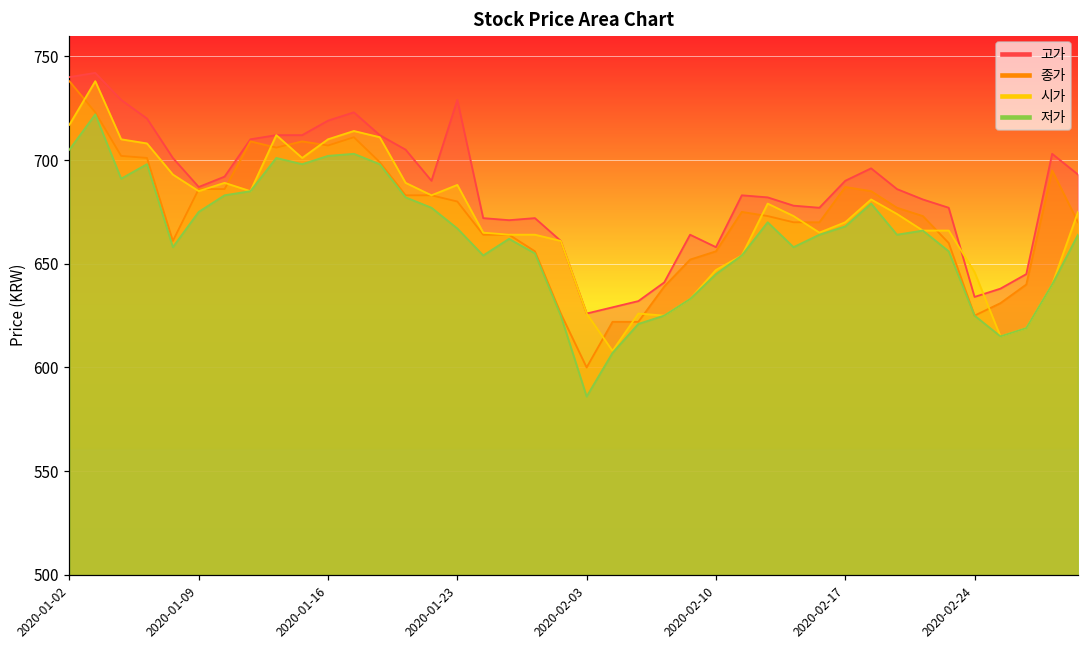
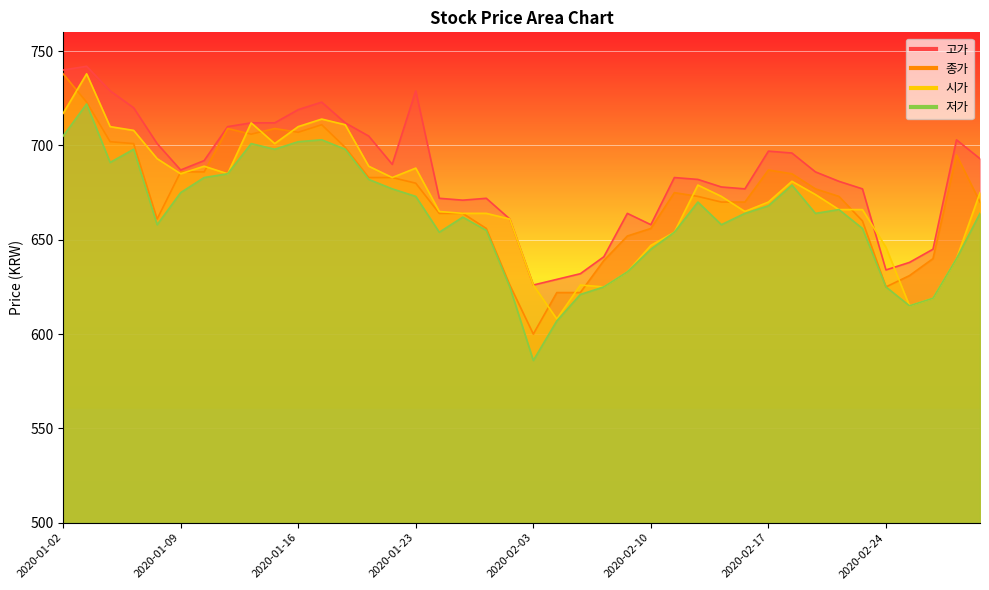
  {
    "고가": {
      "2020-01-02": 740,
      "2020-01-16": 719,
      "2020-01-23": 729,
      "2020-02-10": 658,
-     "2020-02-17": 690,
+     "2020-02-17": 697,
      "2020-02-24": 634
    },
    "저가": {
      "2020-01-02": 705,
      "2020-01-09": 675,
      "2020-01-16": 702,
-     "2020-01-23": 667,
+     "2020-01-23": 673,
      "2020-02-03": 586,
      "2020-02-10": 645,
      "2020-02-17": 668
    }
  }
